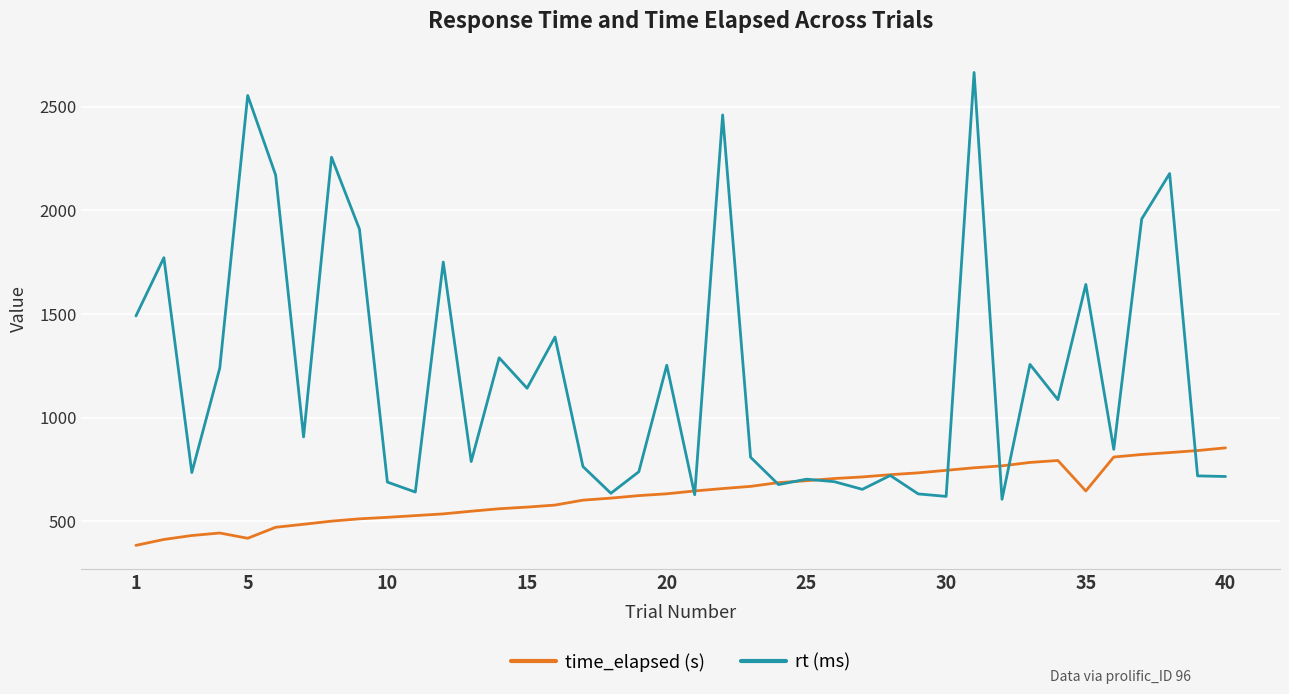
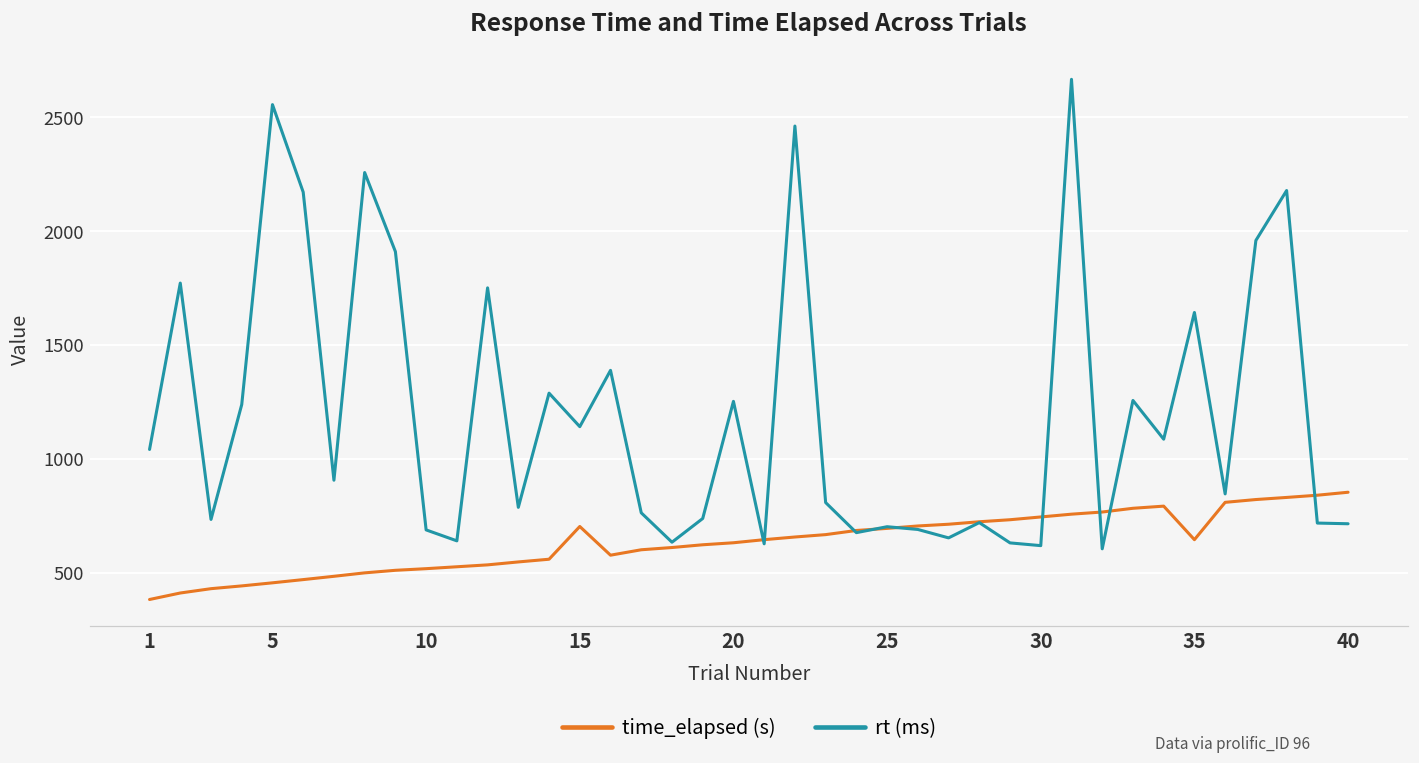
  {
    "time_elapsed (s)": {
      "1": 380,
-     "5": 420,
+     "5": 460,
      "10": 520,
-     "15": 570,
+     "15": 700,
      "20": 630,
      "30": 750,
      "35": 650,
      "40": 850
    },
    "rt (ms)": {
-     "1": 1490,
+     "1": 1040,
      "5": 2560,
      "10": 690,
      "15": 1140,
      "20": 1250,
      "30": 620,
      "35": 1640,
      "40": 720
    }
  }
